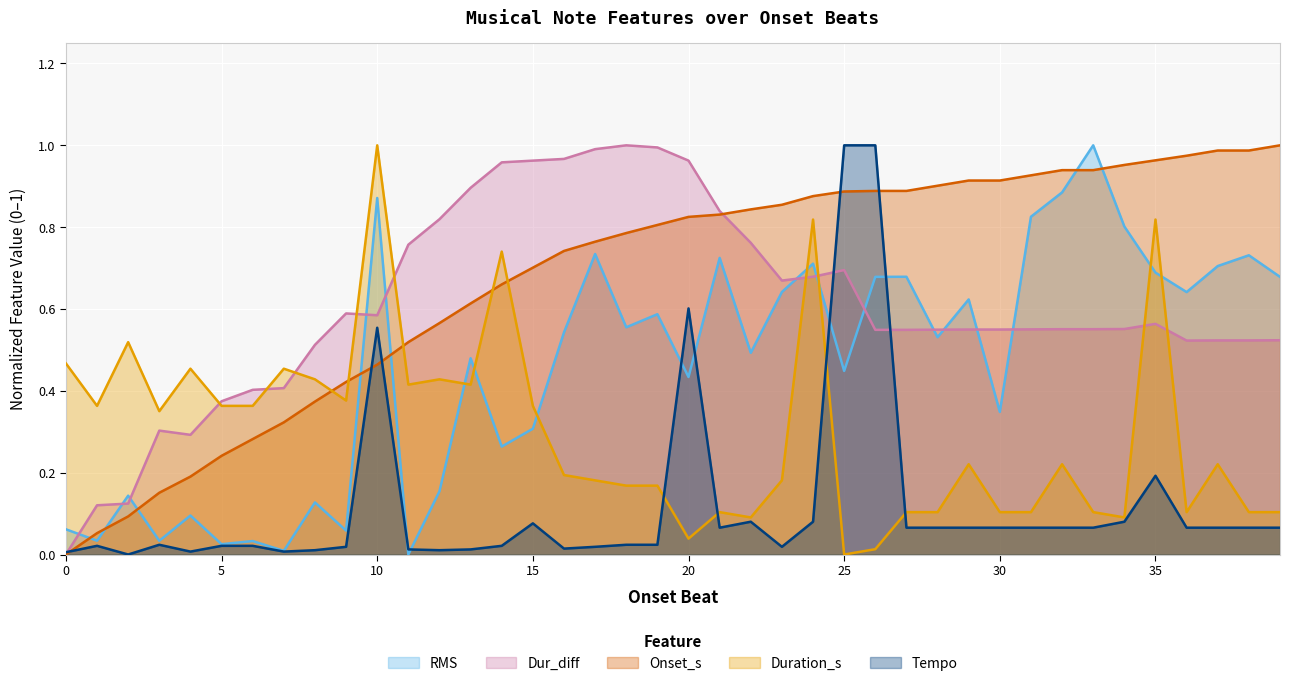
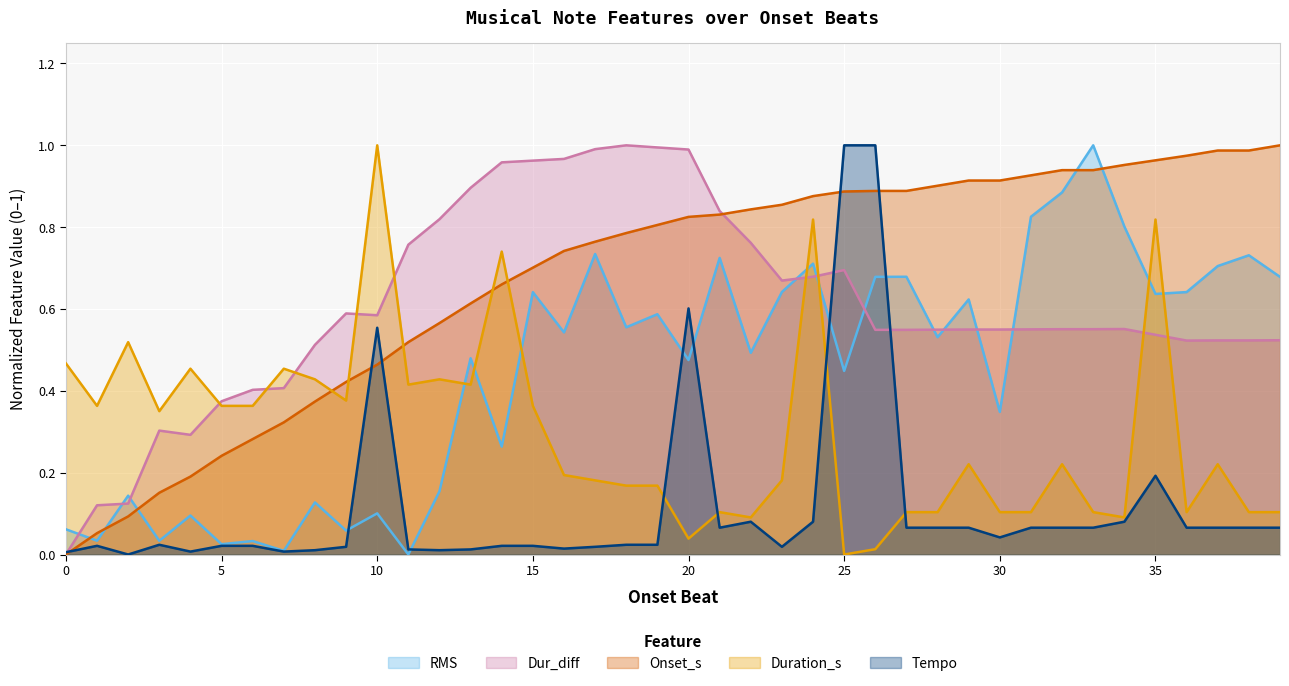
  {
    "RMS": {
      "0": 0.06,
-     "10": 0.87,
-     "15": 0.31,
-     "20": 0.43,
+     "10": 0.10,
+     "15": 0.64,
+     "20": 0.48,
      "25": 0.45,
      "30": 0.35,
-     "35": 0.69
+     "35": 0.64
    },
    "Dur_diff": {
      "5": 0.37,
      "10": 0.58,
      "15": 0.96,
-     "20": 0.96,
+     "20": 0.99,
      "25": 0.70,
      "30": 0.55,
-     "35": 0.56
+     "35": 0.54
    },
    "Tempo": {
      "10": 0.55,
-     "15": 0.08,
+     "15": 0.02,
      "20": 0.60,
      "25": 1.00,
-     "30": 0.07,
+     "30": 0.04,
      "35": 0.19
    }
  }
